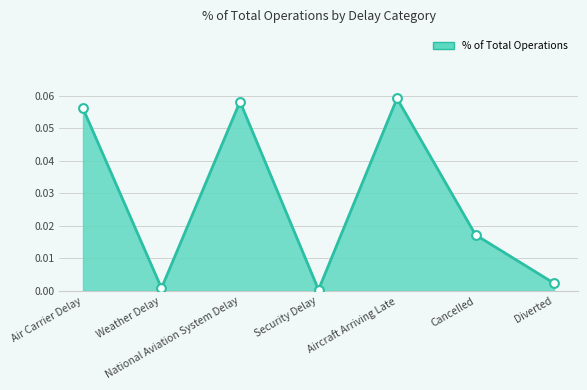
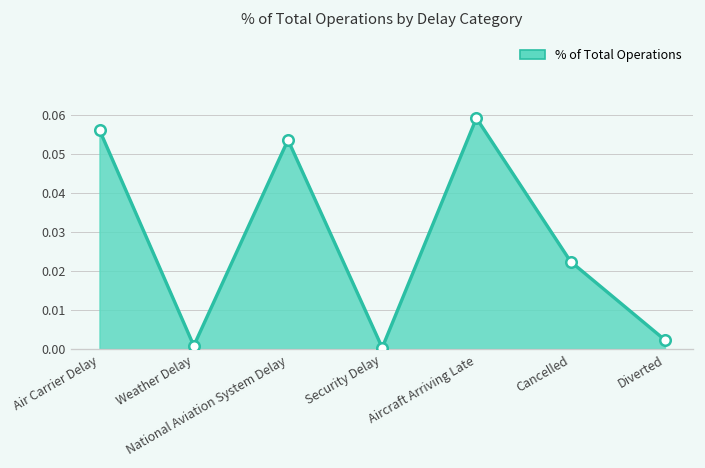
  {
    "Air Carrier Delay": 0.056,
    "Weather Delay": 0.001,
-   "National Aviation System Delay": 0.058,
+   "National Aviation System Delay": 0.054,
    "Security Delay": 0.000,
    "Aircraft Arriving Late": 0.059,
-   "Cancelled": 0.017,
+   "Cancelled": 0.022,
    "Diverted": 0.002
  }
